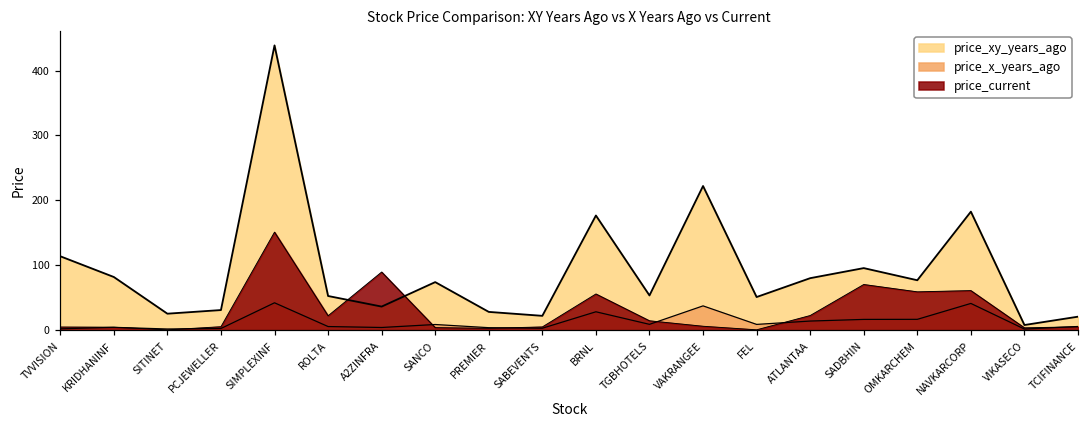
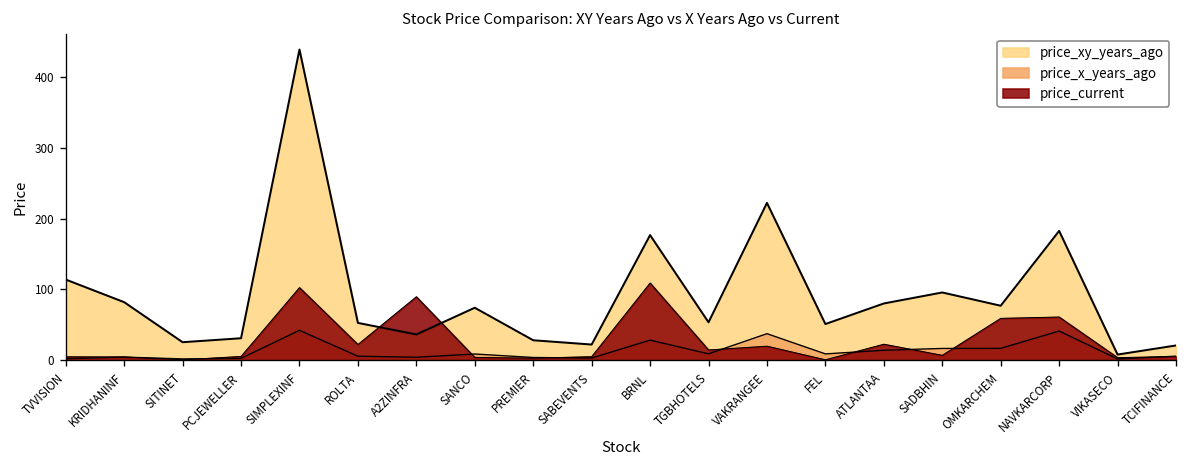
  {
    "price_current": {
-     "SIMPLEXINF": 150,
+     "SIMPLEXINF": 100,
      "ROLTA": 20,
      "A2ZINFRA": 90,
      "SANCO": 0,
-     "BRNL": 60,
+     "BRNL": 110,
      "TGBHOTELS": 10,
-     "VAKRANGEE": 10,
+     "VAKRANGEE": 20,
      "FEL": 0,
      "ATLANTAA": 20,
-     "SADBHIN": 70,
+     "SADBHIN": 10,
      "OMKARCHEM": 60,
      "NAVKARCORP": 60
    }
  }
